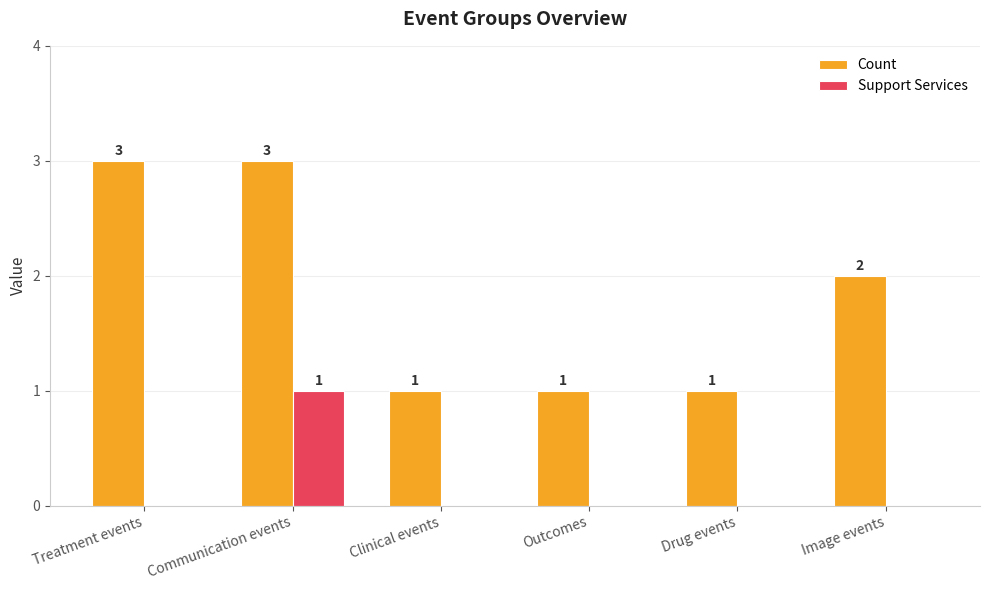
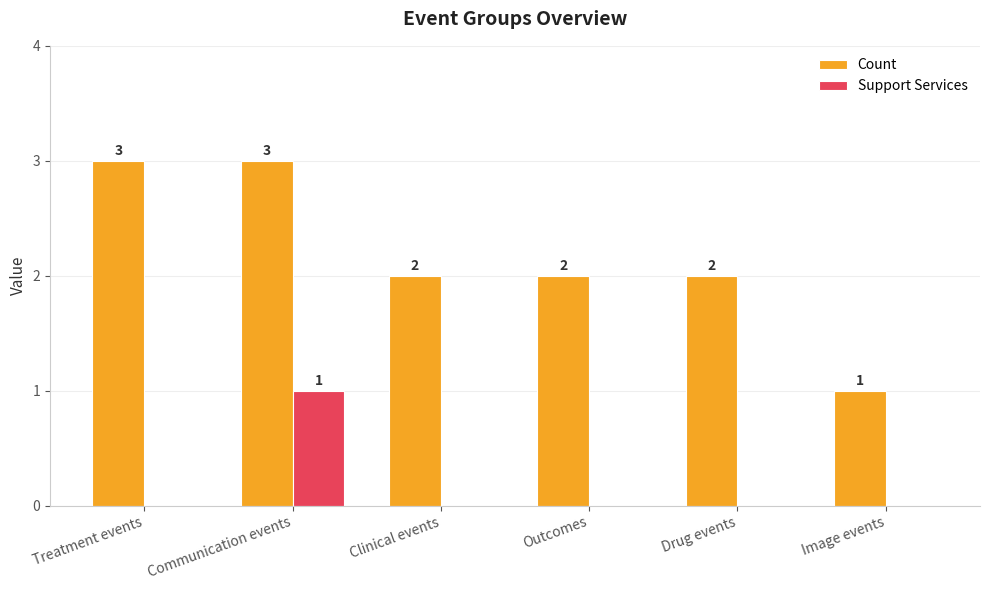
  {
    "Count": {
      "Treatment events": 3,
      "Communication events": 3,
-     "Clinical events": 1,
-     "Outcomes": 1,
-     "Drug events": 1,
-     "Image events": 2
+     "Clinical events": 2,
+     "Outcomes": 2,
+     "Drug events": 2,
+     "Image events": 1
    },
    "Support Services": {
      "Communication events": 1
    }
  }
